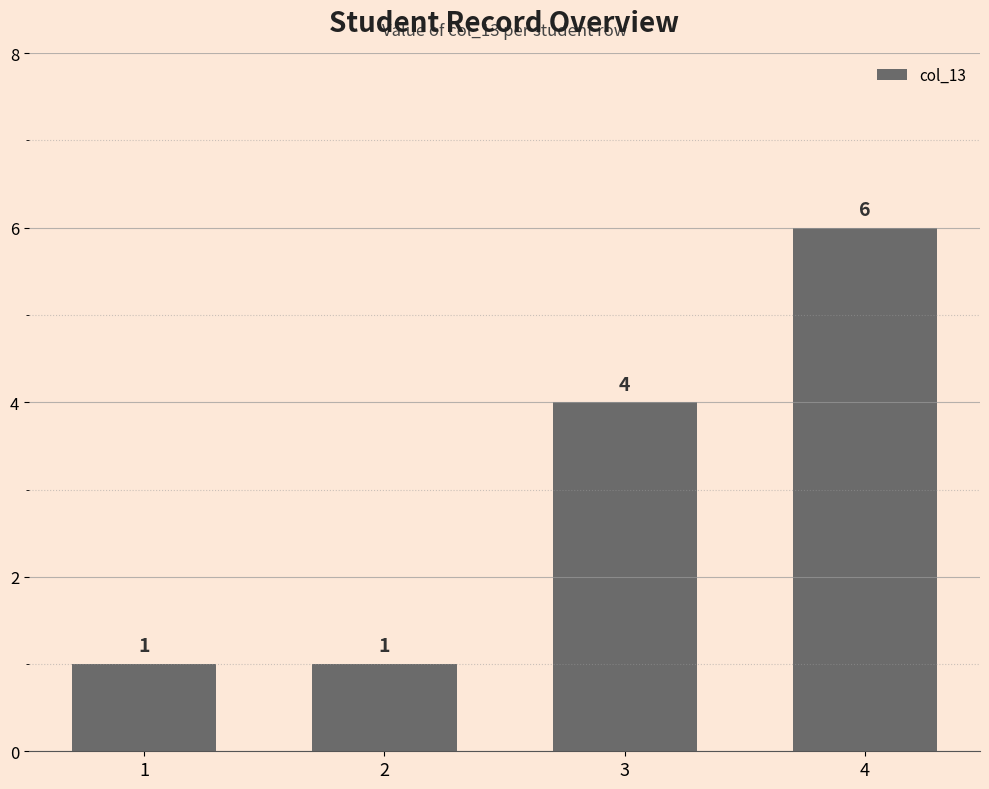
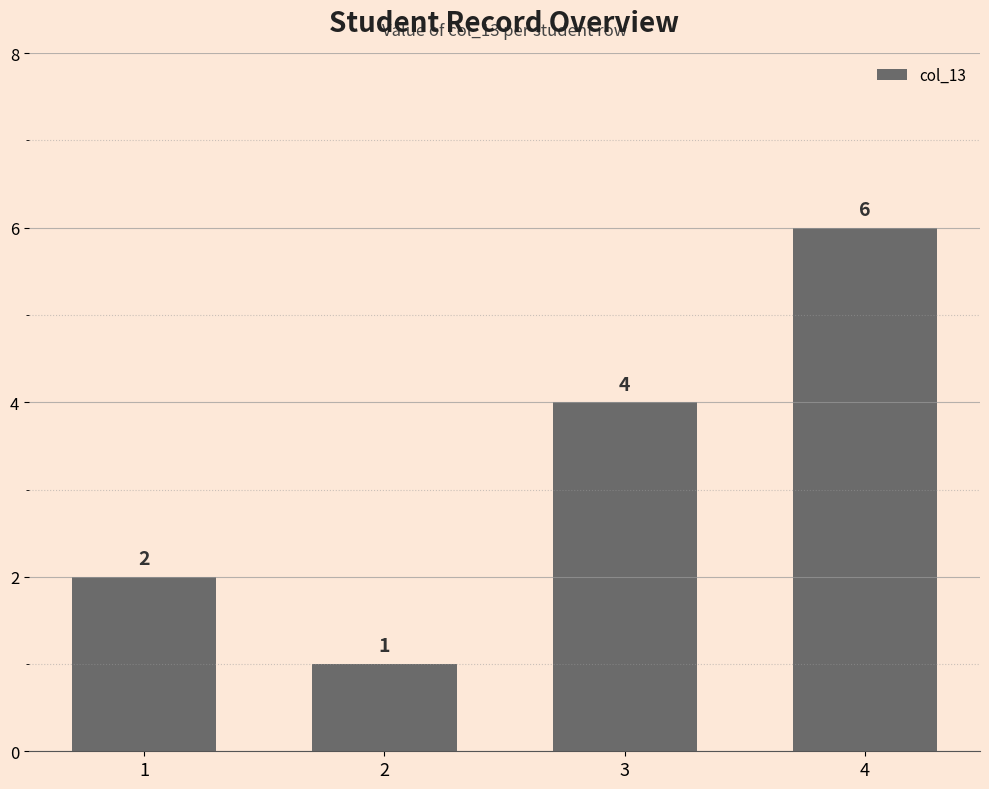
  {
-   "1": 1,
+   "1": 2,
    "2": 1,
    "3": 4,
    "4": 6
  }
